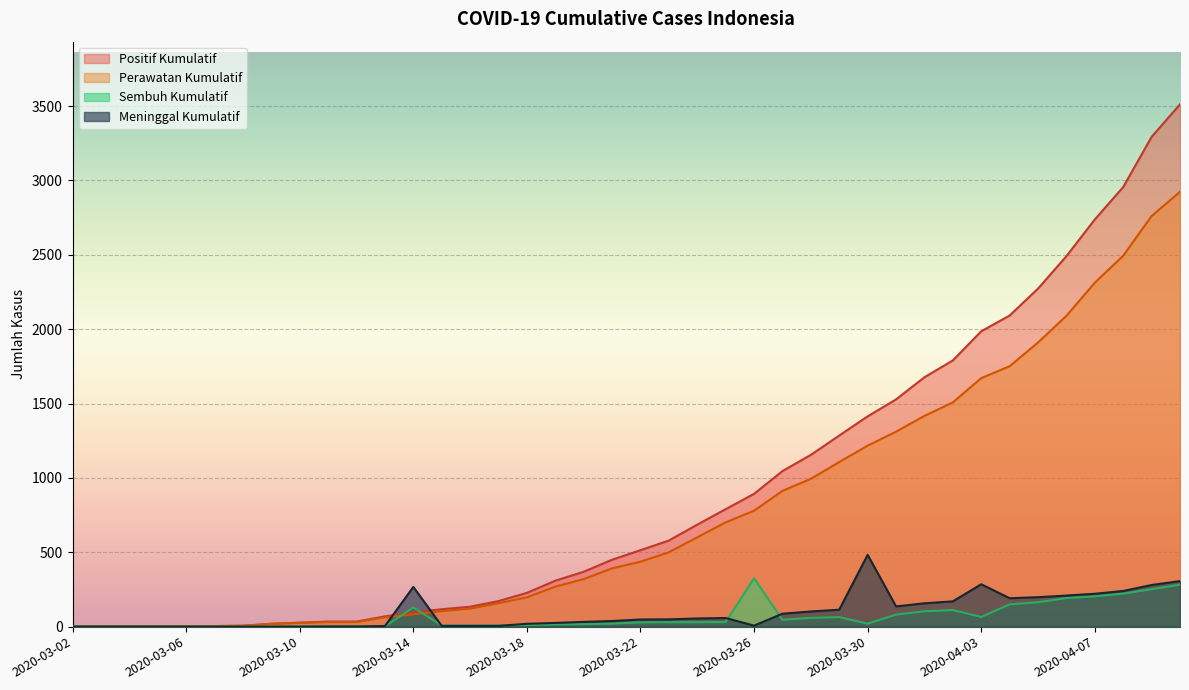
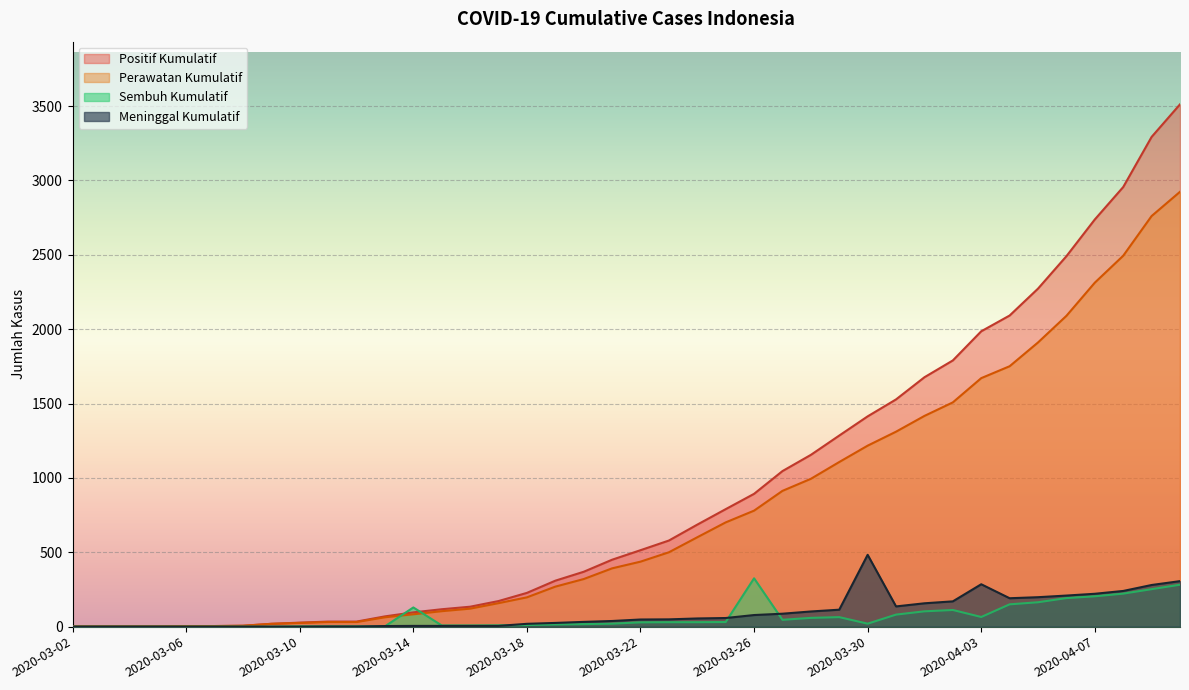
  {
    "Sembuh Kumulatif": {
      "2020-03-14": 130,
      "2020-03-22": 30,
      "2020-03-26": 330,
      "2020-03-30": 20,
      "2020-04-03": 70
    },
    "Meninggal Kumulatif": {
-     "2020-03-14": 270,
+     "2020-03-14": 10,
      "2020-03-22": 50,
-     "2020-03-26": 10,
+     "2020-03-26": 80,
      "2020-03-30": 480,
      "2020-04-03": 290
    }
  }
